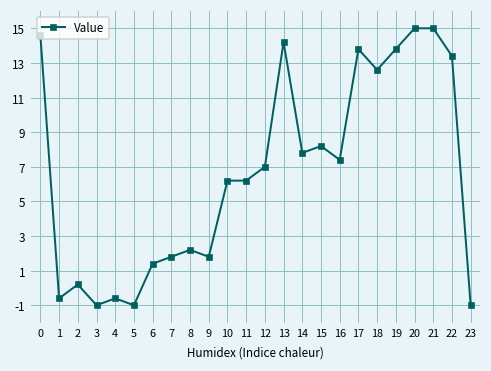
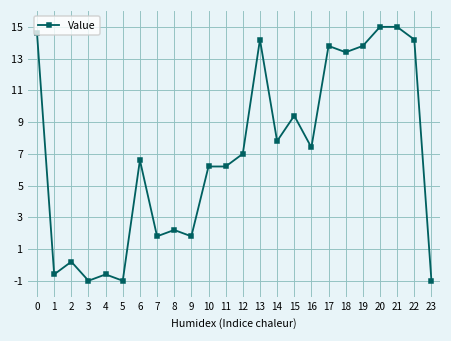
  {
    "1": -0.6,
    "2": 0.2,
    "3": -1.0,
    "4": -0.6,
    "5": -1.0,
-   "6": 1.4,
+   "6": 6.6,
    "7": 1.8,
    "8": 2.2,
    "9": 1.8,
    "10": 6.2,
    "11": 6.2,
    "12": 7.0,
    "13": 14.2,
    "14": 7.8,
-   "15": 8.2,
+   "15": 9.4,
    "16": 7.4,
    "17": 13.8,
-   "18": 12.6,
+   "18": 13.4,
    "19": 13.8,
    "20": 15.0,
    "21": 15.0,
-   "22": 13.4,
+   "22": 14.2,
    "23": -1.0
  }
